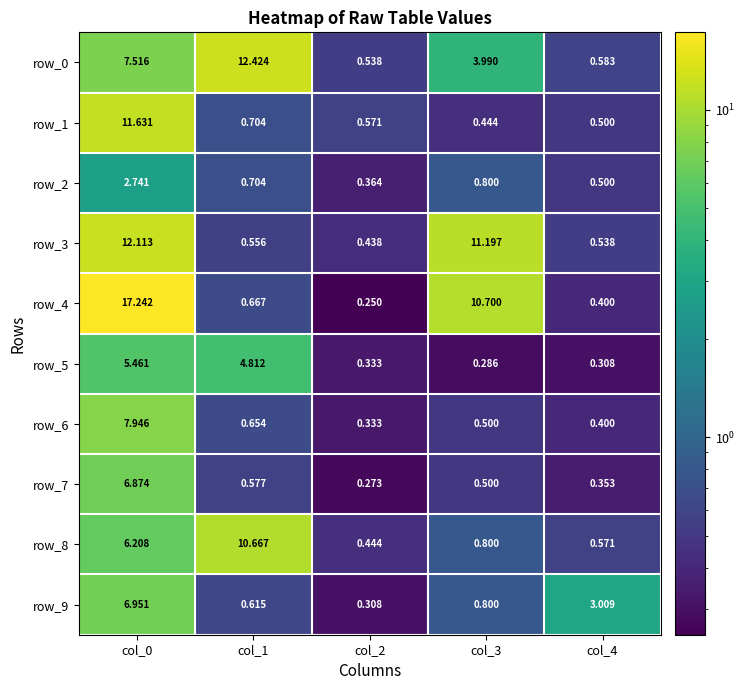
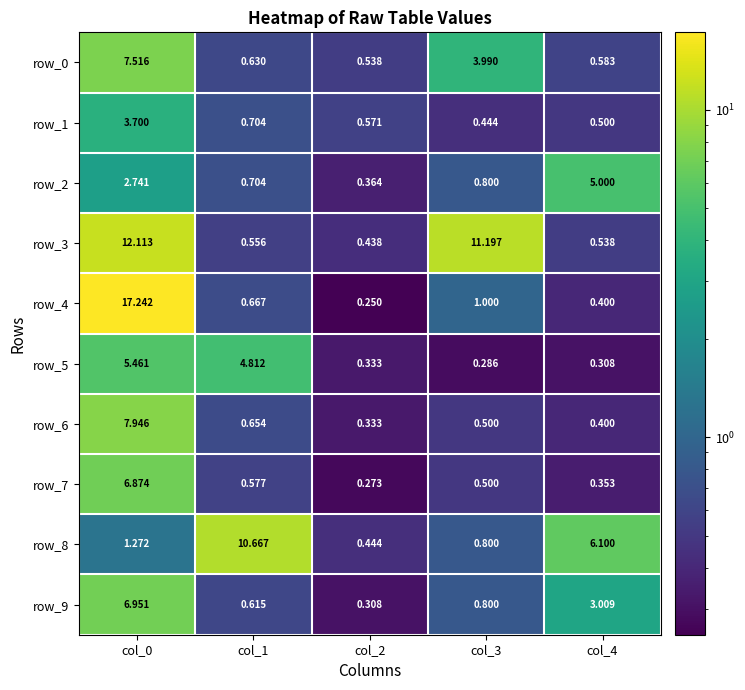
  {
    "row_0": {
      "col_0": 7.516,
-     "col_1": 12.424,
+     "col_1": 0.630,
      "col_2": 0.538,
      "col_3": 3.990,
      "col_4": 0.583
    },
    "row_1": {
-     "col_0": 11.631,
+     "col_0": 3.700,
      "col_1": 0.704,
      "col_2": 0.571,
      "col_3": 0.444,
      "col_4": 0.500
    },
    "row_2": {
      "col_0": 2.741,
      "col_1": 0.704,
      "col_2": 0.364,
      "col_3": 0.800,
-     "col_4": 0.500
+     "col_4": 5.000
    },
    "row_3": {
      "col_0": 12.113,
      "col_1": 0.556,
      "col_2": 0.438,
      "col_3": 11.197,
      "col_4": 0.538
    },
    "row_4": {
      "col_0": 17.242,
      "col_1": 0.667,
      "col_2": 0.250,
-     "col_3": 10.700,
+     "col_3": 1.000,
      "col_4": 0.400
    },
    "row_5": {
      "col_0": 5.461,
      "col_1": 4.812,
      "col_2": 0.333,
      "col_3": 0.286,
      "col_4": 0.308
    },
    "row_6": {
      "col_0": 7.946,
      "col_1": 0.654,
      "col_2": 0.333,
      "col_3": 0.500,
      "col_4": 0.400
    },
    "row_7": {
      "col_0": 6.874,
      "col_1": 0.577,
      "col_2": 0.273,
      "col_3": 0.500,
      "col_4": 0.353
    },
    "row_8": {
-     "col_0": 6.208,
+     "col_0": 1.272,
      "col_1": 10.667,
      "col_2": 0.444,
      "col_3": 0.800,
-     "col_4": 0.571
+     "col_4": 6.100
    },
    "row_9": {
      "col_0": 6.951,
      "col_1": 0.615,
      "col_2": 0.308,
      "col_3": 0.800,
      "col_4": 3.009
    }
  }
